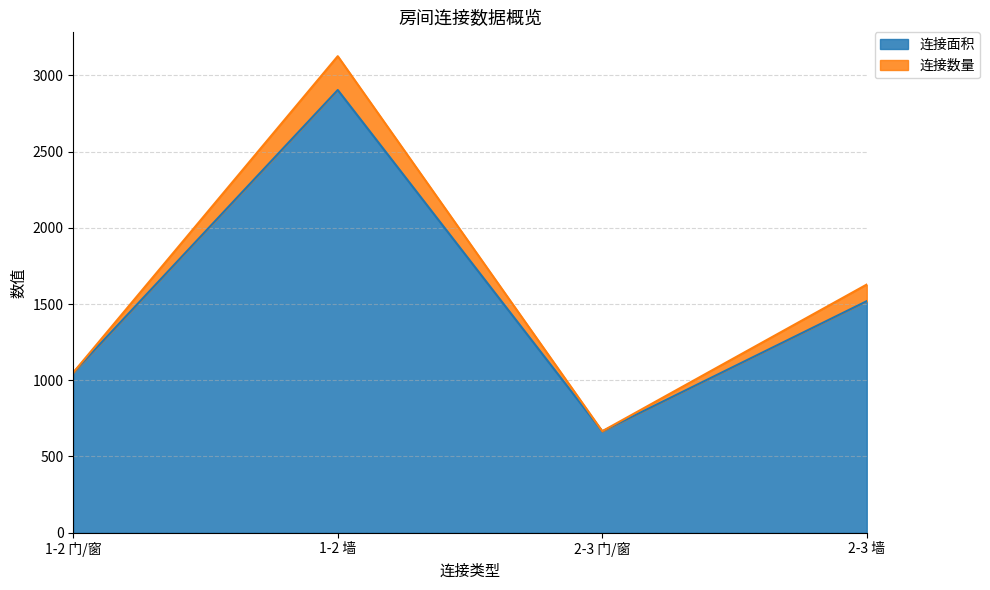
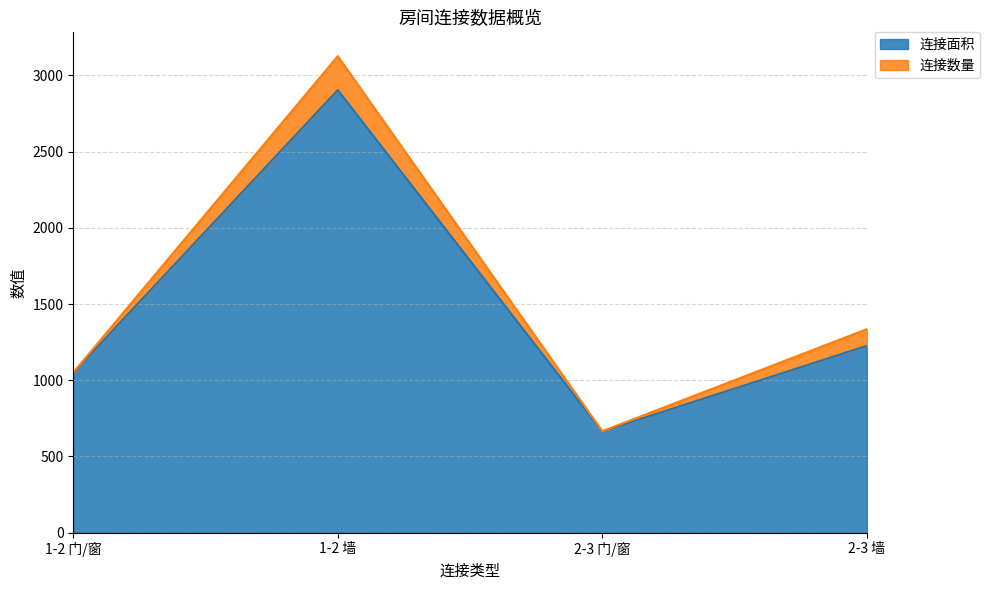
  {
    "连接面积": {
      "1-2 墙": 2900,
-     "2-3 墙": 1520
+     "2-3 墙": 1230
    },
    "连接数量": {
      "1-2 墙": 220,
      "2-3 墙": 110
    }
  }
